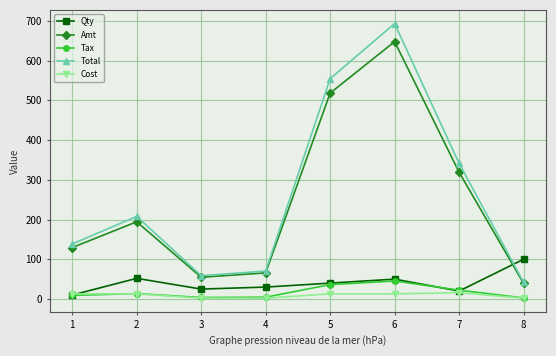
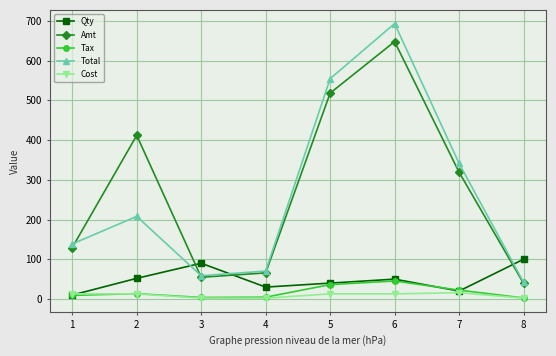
  {
    "Qty": {
      "2": 50,
-     "3": 30,
+     "3": 90,
      "4": 30,
      "8": 100
    },
    "Amt": {
      "1": 130,
-     "2": 190,
+     "2": 410,
      "5": 520,
      "6": 650,
      "7": 320
    }
  }
